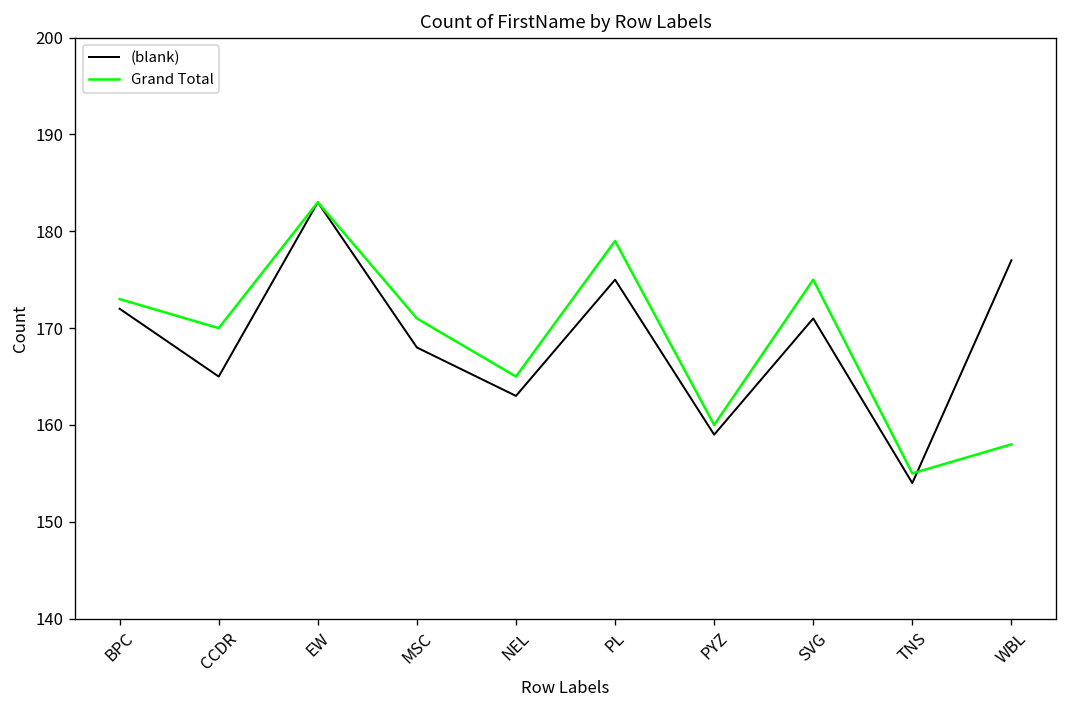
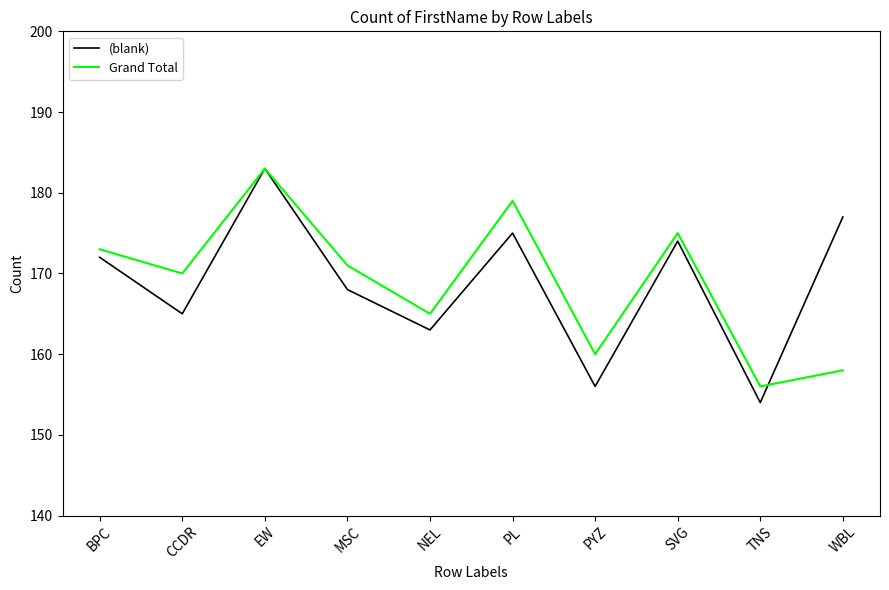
  {
    "(blank)": {
      "BPC": 172,
      "CCDR": 165,
      "MSC": 168,
      "NEL": 163,
      "PL": 175,
-     "PYZ": 159,
-     "SVG": 171,
+     "PYZ": 156,
+     "SVG": 174,
      "TNS": 154,
      "WBL": 177
    },
    "Grand Total": {
      "BPC": 173,
      "CCDR": 170,
      "MSC": 171,
      "NEL": 165,
      "PL": 179,
      "PYZ": 160,
      "SVG": 175,
-     "TNS": 155,
+     "TNS": 156,
      "WBL": 158
    }
  }
